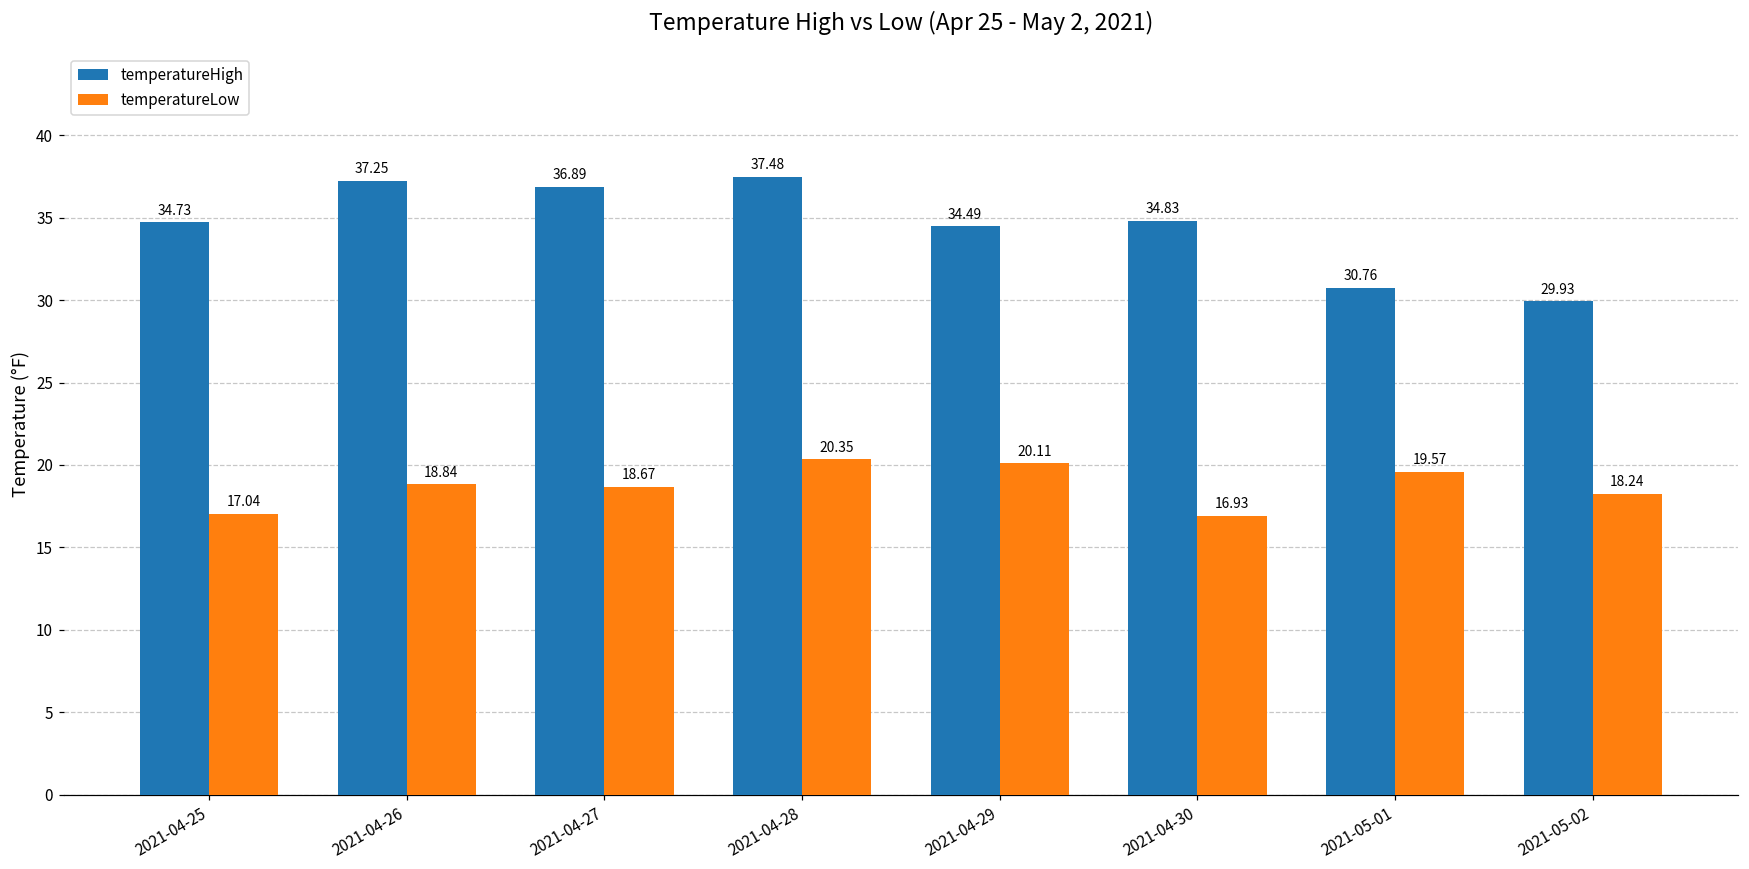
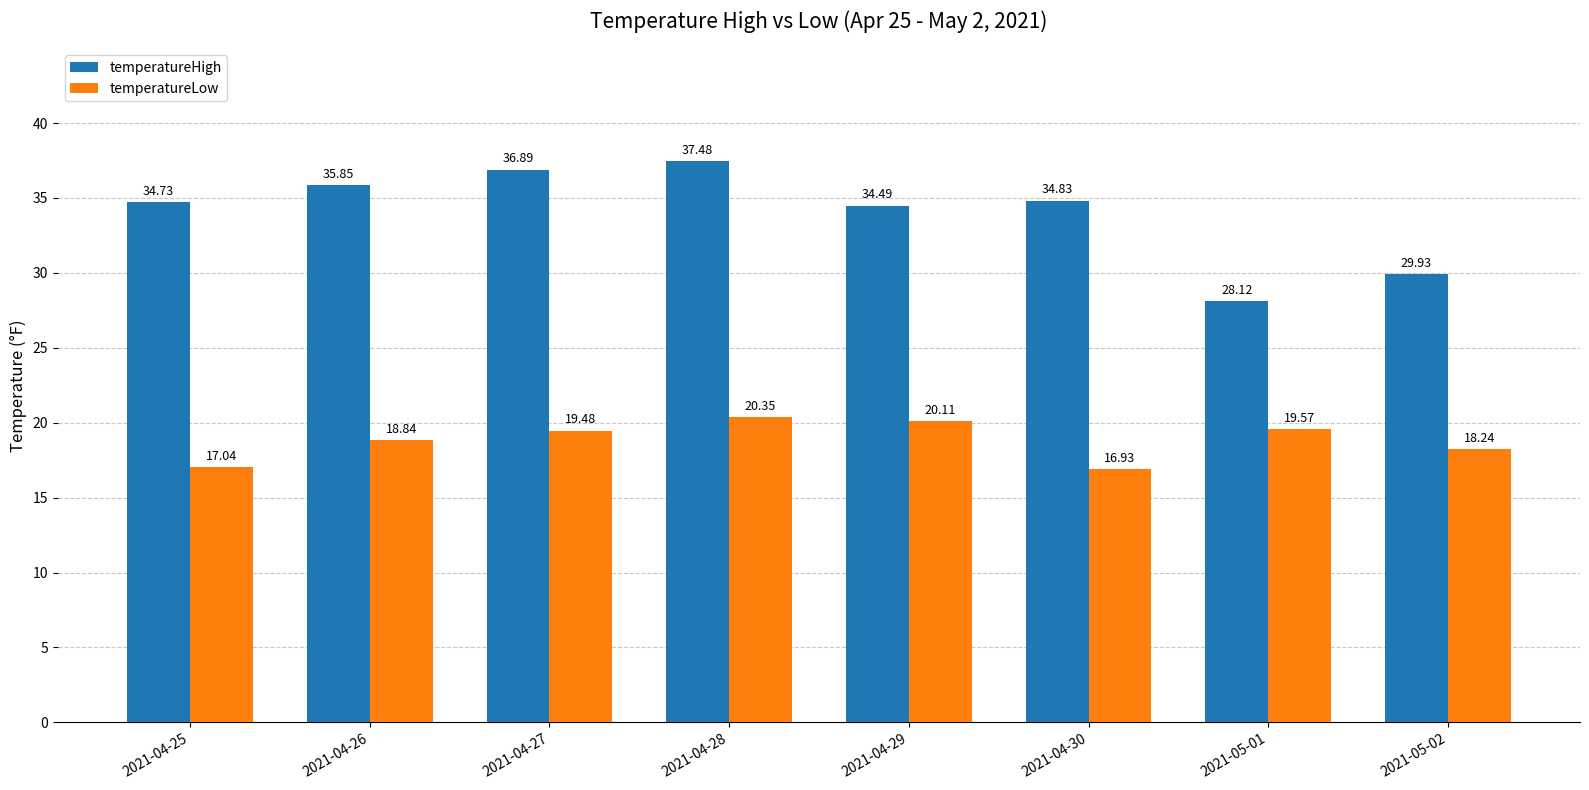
  {
    "temperatureHigh": {
      "2021-04-25": 34.73,
-     "2021-04-26": 37.25,
+     "2021-04-26": 35.85,
      "2021-04-27": 36.89,
      "2021-04-28": 37.48,
      "2021-04-29": 34.49,
      "2021-04-30": 34.83,
-     "2021-05-01": 30.76,
+     "2021-05-01": 28.12,
      "2021-05-02": 29.93
    },
    "temperatureLow": {
      "2021-04-25": 17.04,
      "2021-04-26": 18.84,
-     "2021-04-27": 18.67,
+     "2021-04-27": 19.48,
      "2021-04-28": 20.35,
      "2021-04-29": 20.11,
      "2021-04-30": 16.93,
      "2021-05-01": 19.57,
      "2021-05-02": 18.24
    }
  }
